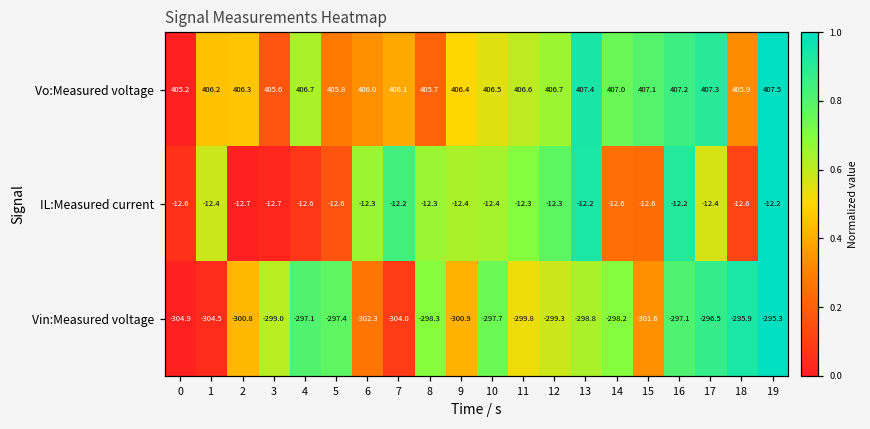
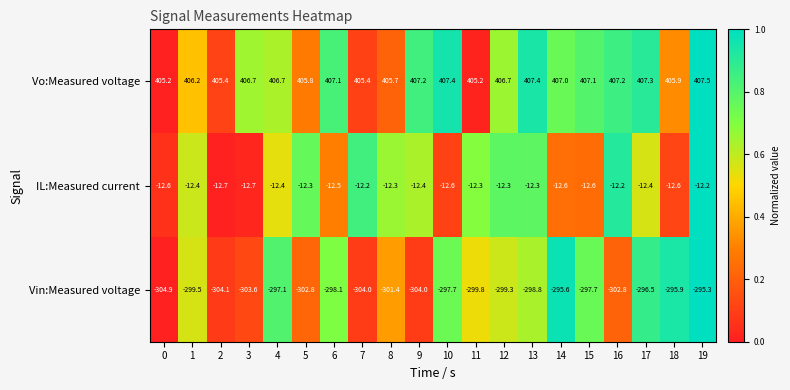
  {
    "Vo:Measured voltage": {
      "0": 405.2,
      "1": 406.2,
-     "2": 406.3,
-     "3": 405.6,
+     "2": 405.4,
+     "3": 406.7,
      "4": 406.7,
      "5": 405.8,
-     "6": 406.0,
-     "7": 406.1,
+     "6": 407.1,
+     "7": 405.4,
      "8": 405.7,
-     "9": 406.4,
-     "10": 406.5,
-     "11": 406.6,
+     "9": 407.2,
+     "10": 407.4,
+     "11": 405.2,
      "12": 406.7,
      "13": 407.4,
      "14": 407.0,
      "15": 407.1,
      "16": 407.2,
      "17": 407.3,
      "18": 405.9,
      "19": 407.5
    },
    "IL:Measured current": {
      "0": -12.6,
      "1": -12.4,
      "2": -12.7,
      "3": -12.7,
-     "4": -12.6,
-     "5": -12.6,
-     "6": -12.3,
+     "4": -12.4,
+     "5": -12.3,
+     "6": -12.5,
      "7": -12.2,
      "8": -12.3,
      "9": -12.4,
-     "10": -12.4,
+     "10": -12.6,
      "11": -12.3,
      "12": -12.3,
-     "13": -12.2,
+     "13": -12.3,
      "14": -12.6,
      "15": -12.6,
      "16": -12.2,
      "17": -12.4,
      "18": -12.6,
      "19": -12.2
    },
    "Vin:Measured voltage": {
      "0": -304.9,
-     "1": -304.5,
-     "2": -300.8,
-     "3": -299.0,
+     "1": -299.5,
+     "2": -304.1,
+     "3": -303.6,
      "4": -297.1,
-     "5": -297.4,
-     "6": -302.3,
+     "5": -302.8,
+     "6": -298.1,
      "7": -304.0,
-     "8": -298.3,
-     "9": -300.9,
+     "8": -301.4,
+     "9": -304.0,
      "10": -297.7,
      "11": -299.8,
      "12": -299.3,
      "13": -298.8,
-     "14": -298.2,
-     "15": -301.6,
-     "16": -297.1,
+     "14": -295.6,
+     "15": -297.7,
+     "16": -302.8,
      "17": -296.5,
      "18": -295.9,
      "19": -295.3
    }
  }
